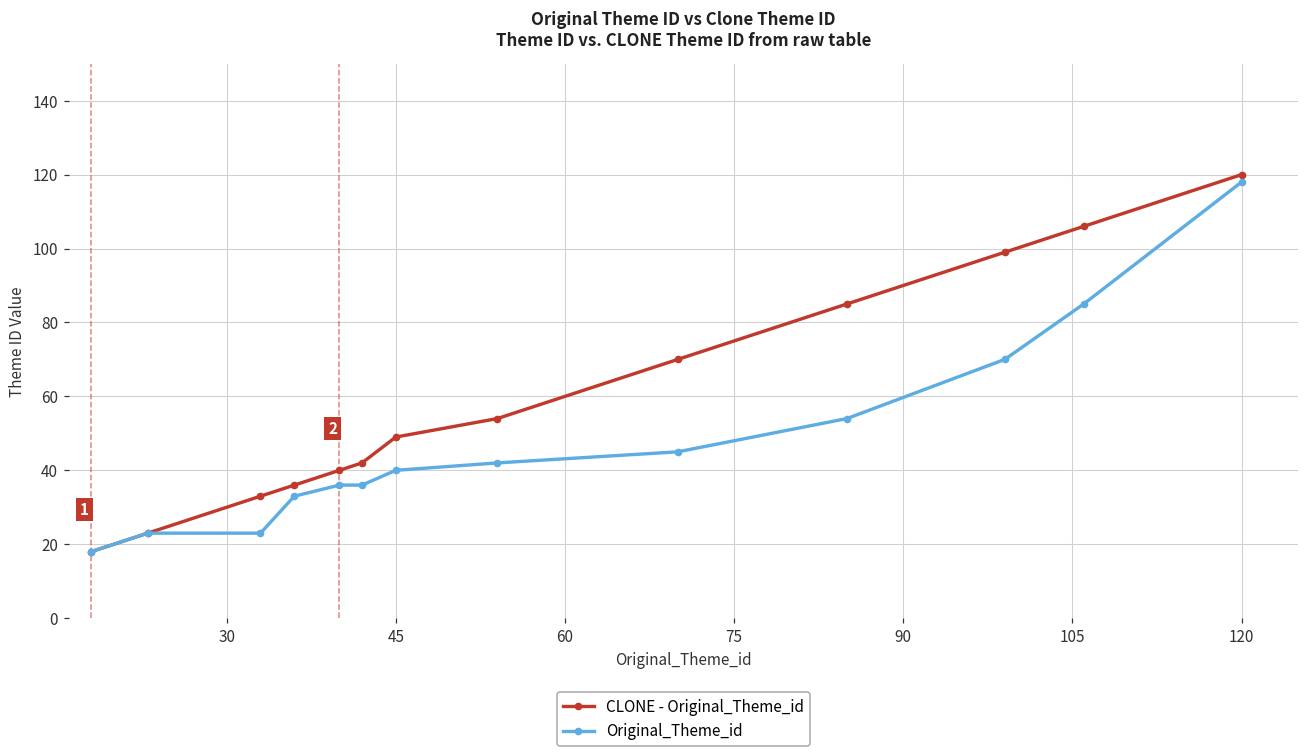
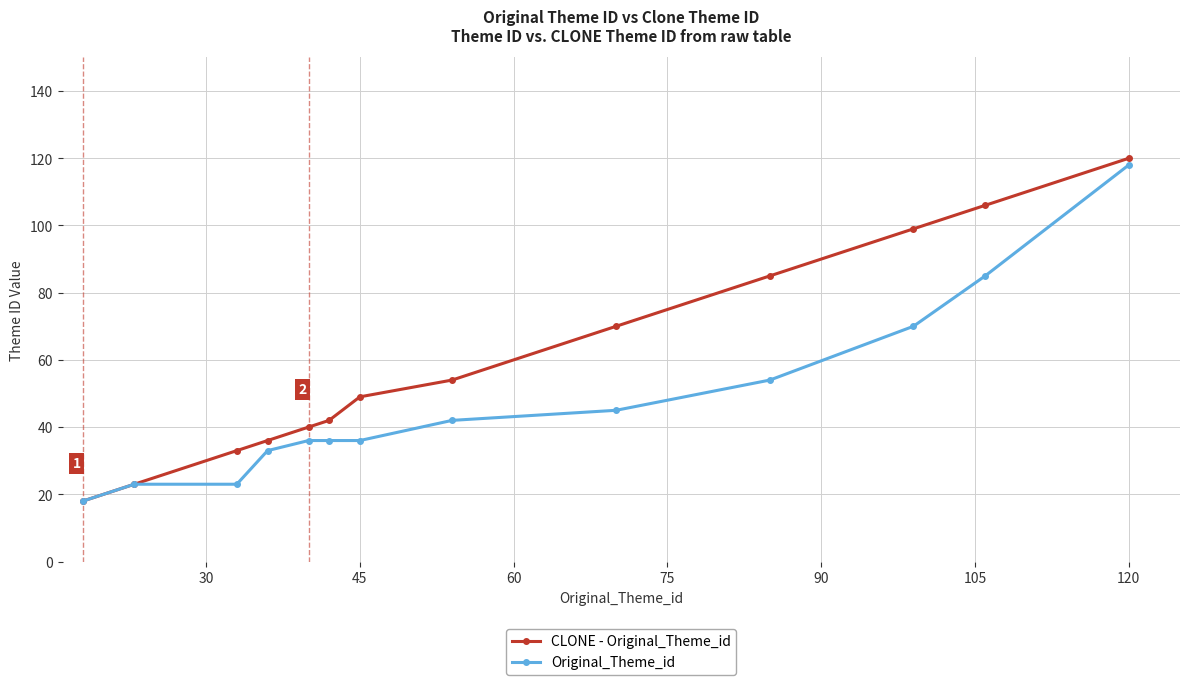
  {
    "CLONE - Original_Theme_id": {
      "45": 49,
      "120": 120
    },
    "Original_Theme_id": {
-     "45": 40,
+     "45": 36,
      "120": 118
    }
  }
